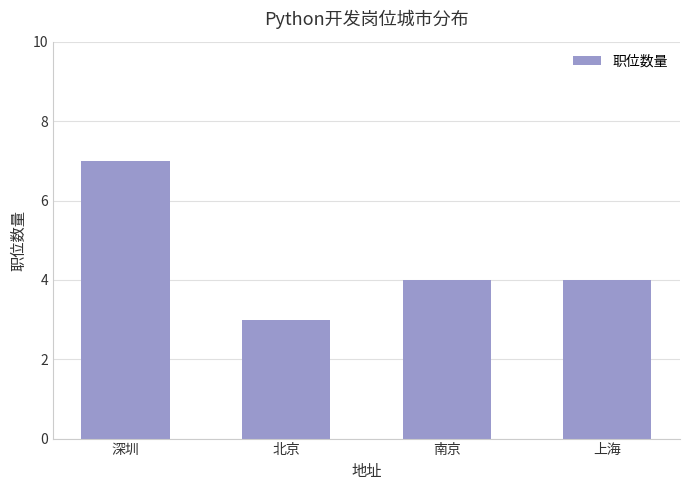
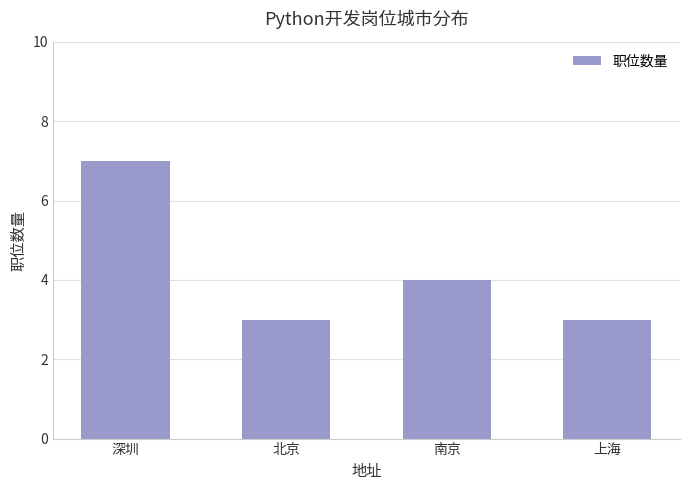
  {
    "深圳": 7,
    "北京": 3,
    "南京": 4,
-   "上海": 4
+   "上海": 3
  }
